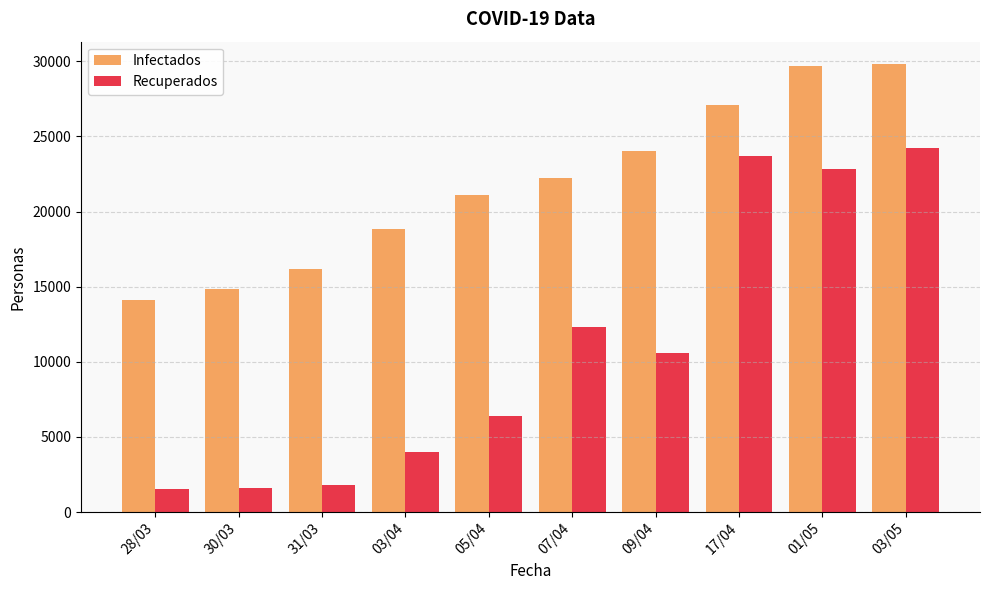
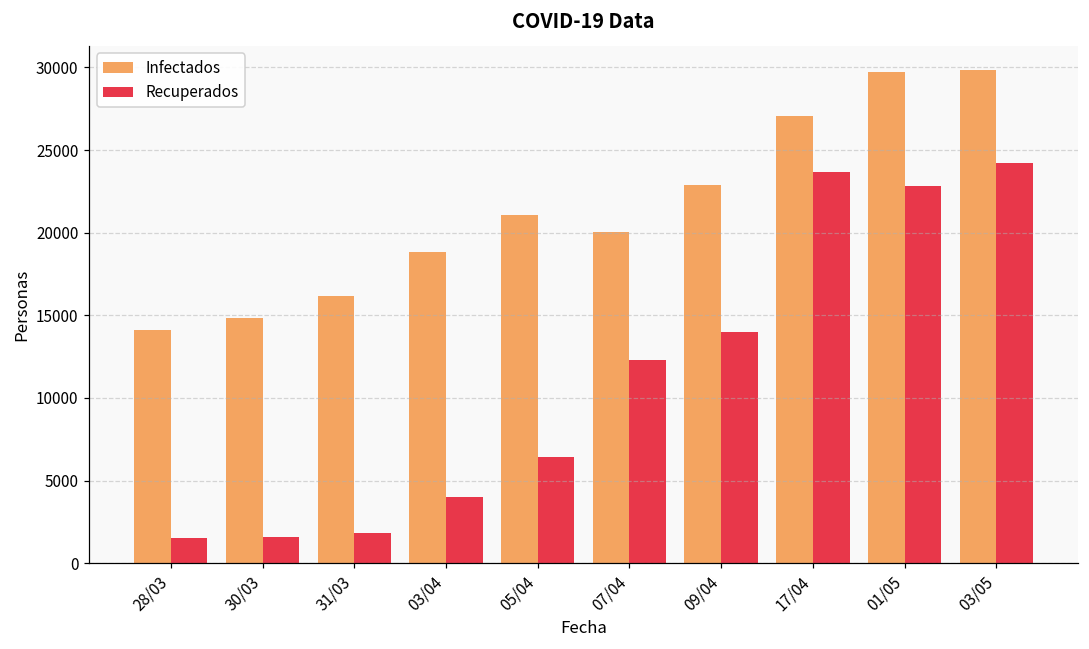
  {
    "Infectados": {
      "28/03": 14100,
      "30/03": 14800,
      "31/03": 16200,
      "03/04": 18800,
      "05/04": 21100,
-     "07/04": 22300,
-     "09/04": 24000,
+     "07/04": 20000,
+     "09/04": 22900,
      "17/04": 27100,
      "01/05": 29700,
      "03/05": 29800
    },
    "Recuperados": {
      "28/03": 1500,
      "30/03": 1600,
      "31/03": 1800,
      "03/04": 4000,
      "05/04": 6400,
      "07/04": 12300,
-     "09/04": 10600,
+     "09/04": 14000,
      "17/04": 23700,
      "01/05": 22800,
      "03/05": 24200
    }
  }
